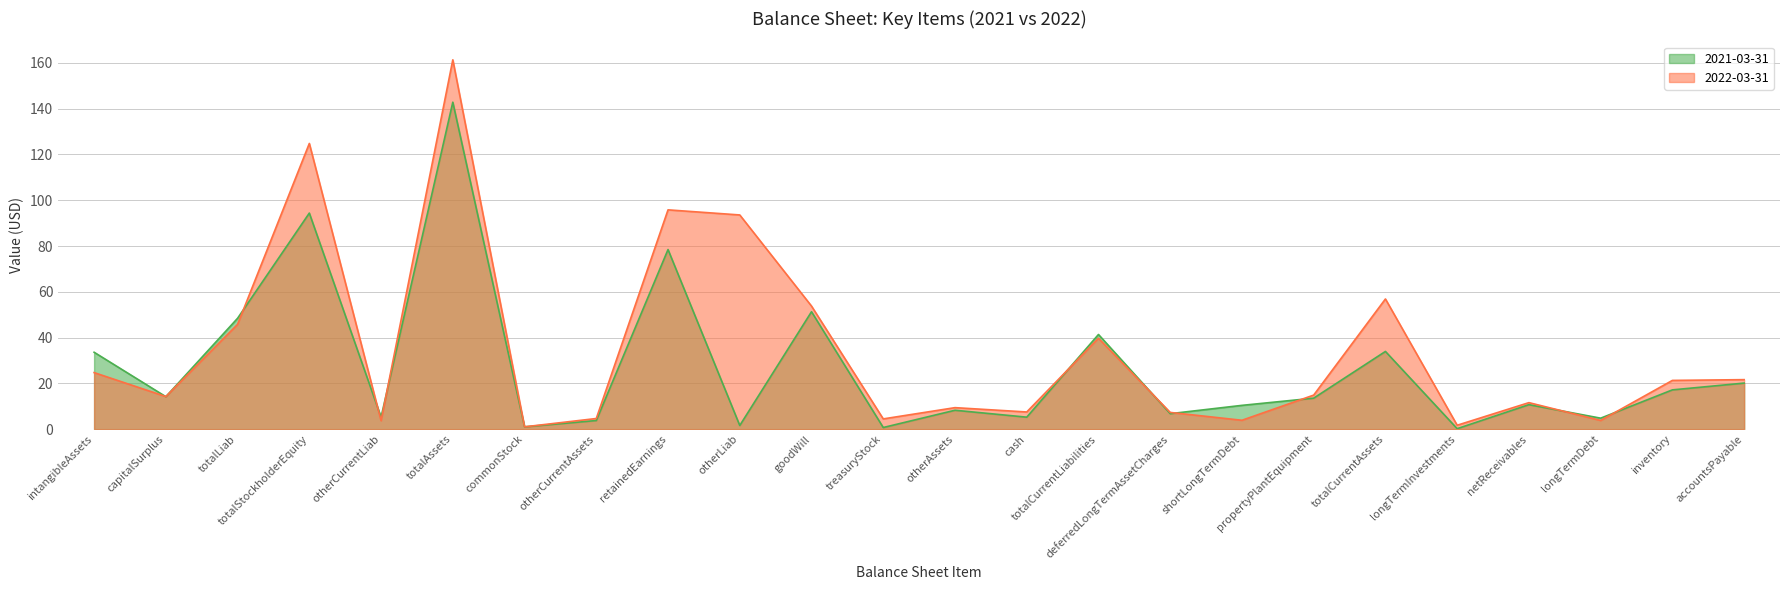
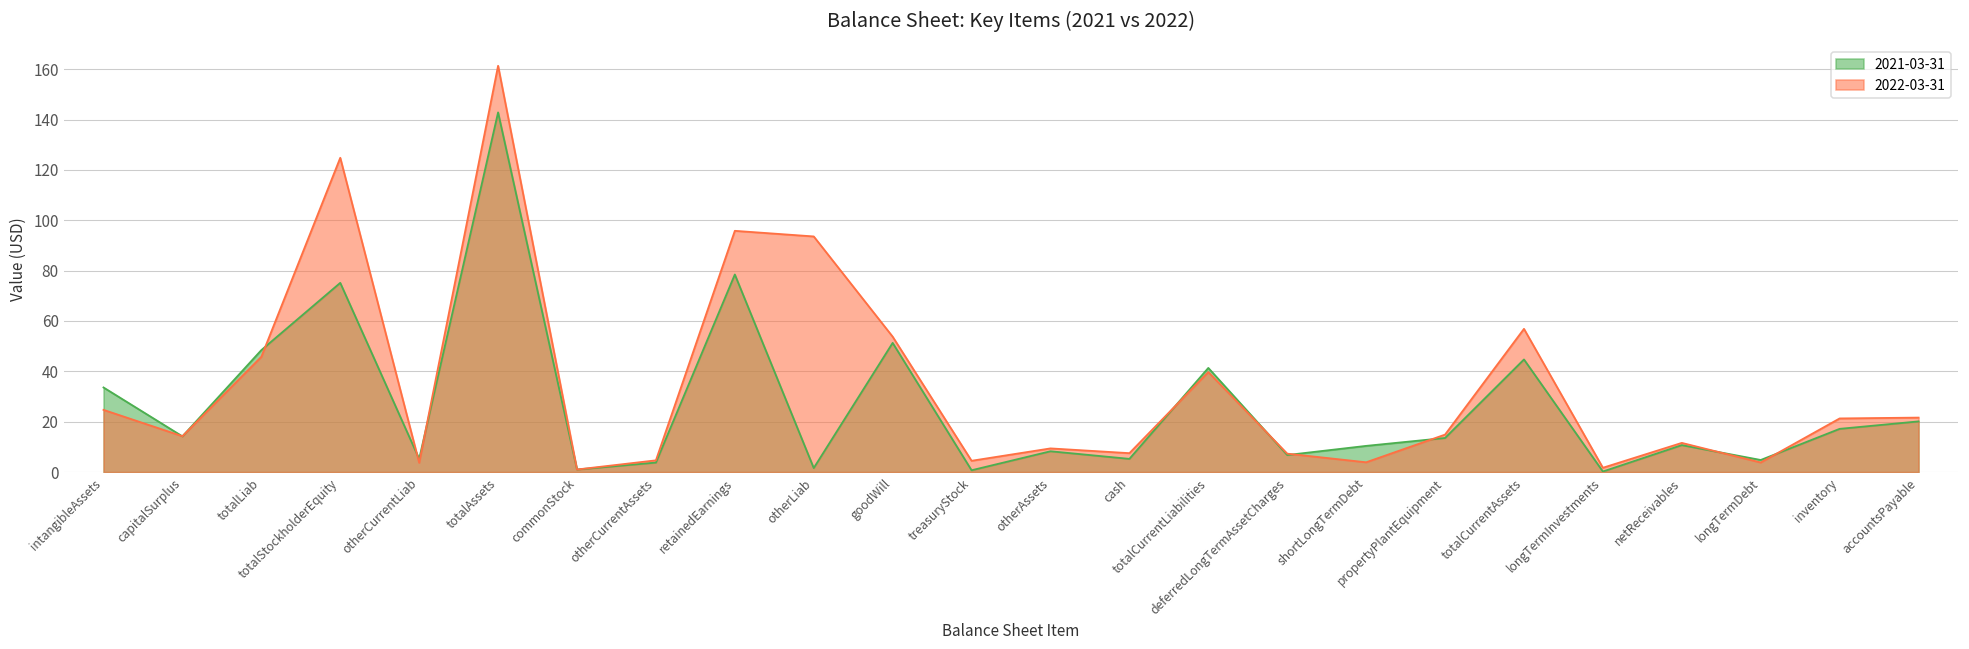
  {
    "2021-03-31": {
      "intangibleAssets": 34,
      "totalLiab": 48,
-     "totalStockholderEquity": 94,
+     "totalStockholderEquity": 75,
      "otherCurrentLiab": 5,
      "totalAssets": 143,
      "retainedEarnings": 78,
      "otherLiab": 2,
      "goodWill": 51,
      "treasuryStock": 1,
      "otherAssets": 8,
      "cash": 5,
      "totalCurrentLiabilities": 41,
      "shortLongTermDebt": 10,
      "propertyPlantEquipment": 14,
-     "totalCurrentAssets": 34,
+     "totalCurrentAssets": 45,
      "longTermInvestments": 0,
      "inventory": 17,
      "accountsPayable": 20
    },
    "2022-03-31": {
      "intangibleAssets": 25,
      "totalLiab": 46,
      "totalStockholderEquity": 125,
      "otherCurrentLiab": 4,
      "totalAssets": 161,
      "retainedEarnings": 96,
      "otherLiab": 94,
      "goodWill": 54,
      "treasuryStock": 4,
      "otherAssets": 9,
      "cash": 8,
      "totalCurrentLiabilities": 40,
      "shortLongTermDebt": 4,
      "propertyPlantEquipment": 15,
      "totalCurrentAssets": 57,
      "longTermInvestments": 2,
      "inventory": 21,
      "accountsPayable": 22
    }
  }
